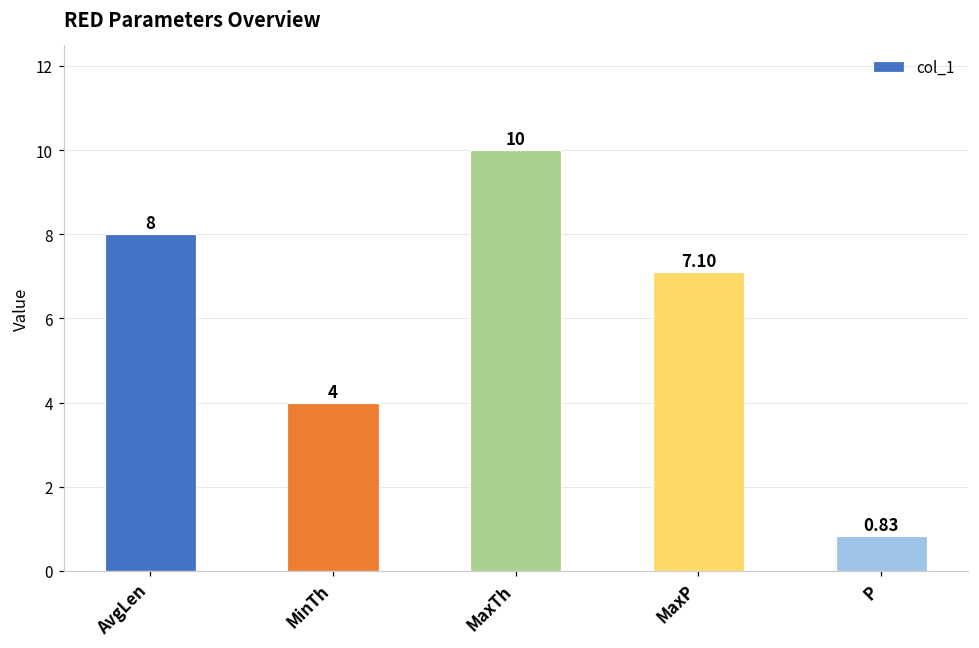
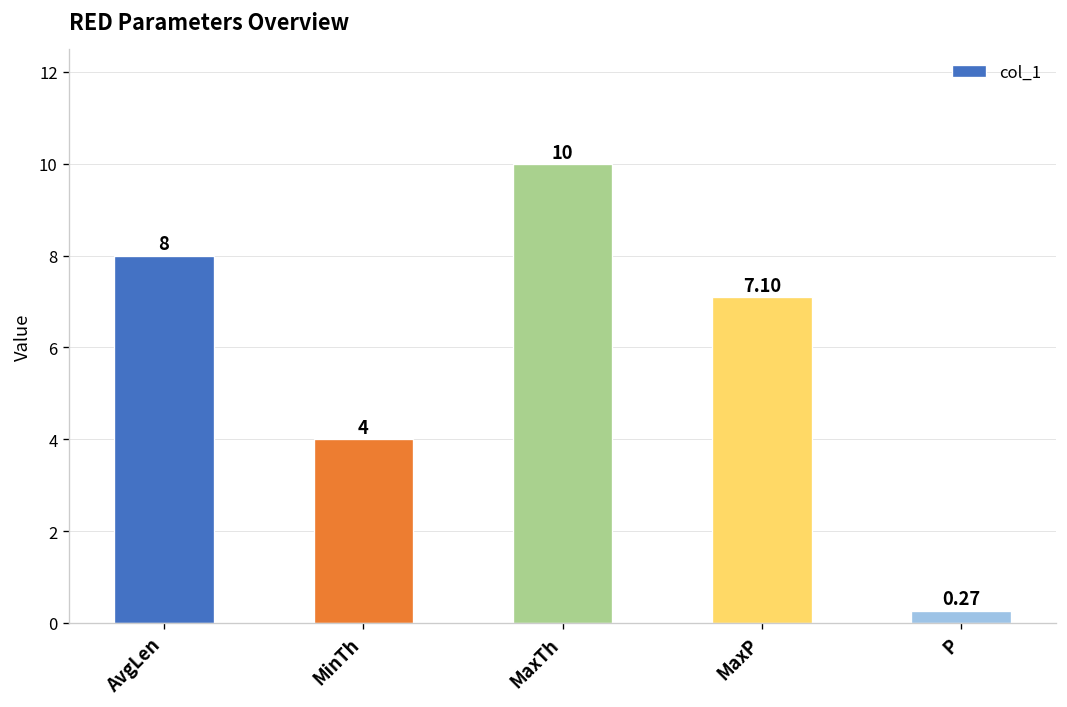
  {
    "AvgLen": 8,
    "MinTh": 4,
    "MaxTh": 10,
    "MaxP": 7.10,
-   "P": 0.83
+   "P": 0.27
  }
